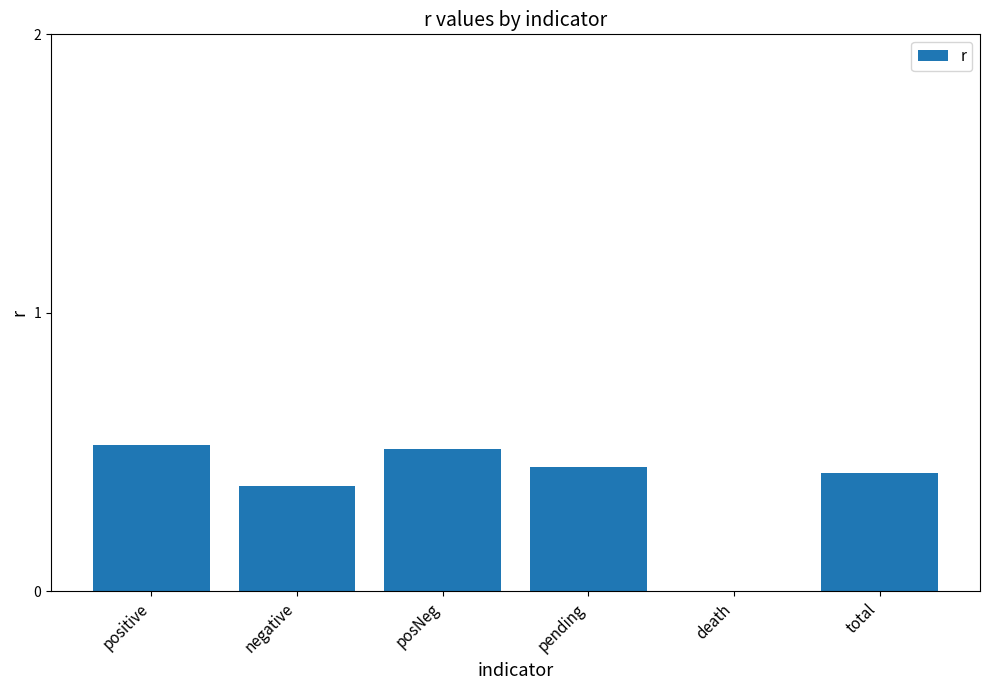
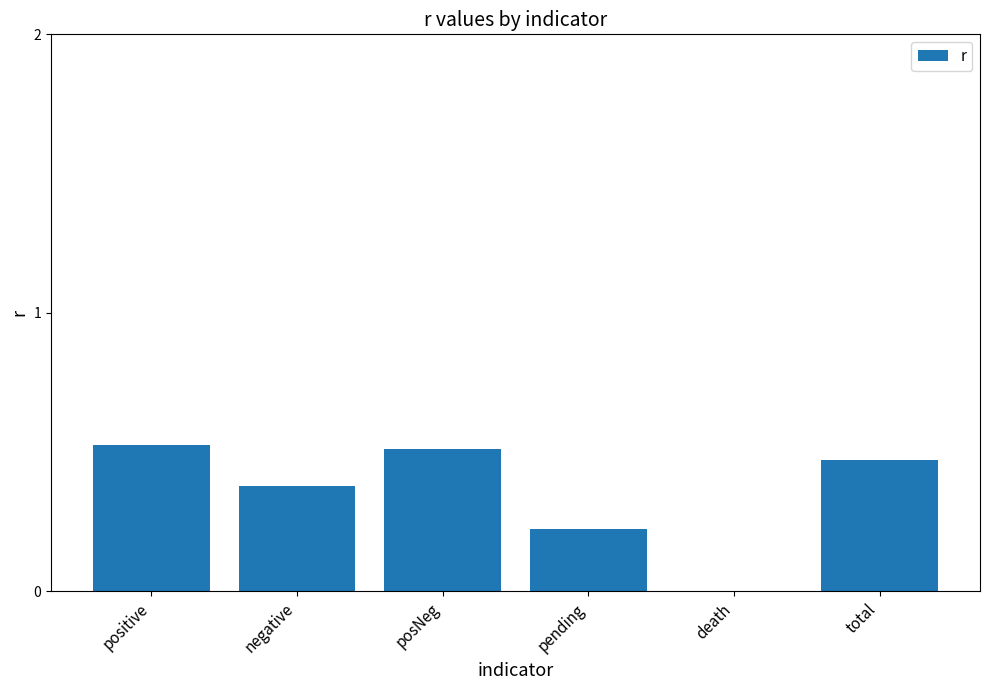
  {
    "positive": 0.53,
    "negative": 0.38,
    "posNeg": 0.51,
-   "pending": 0.45,
-   "total": 0.43
+   "pending": 0.22,
+   "total": 0.47
  }
